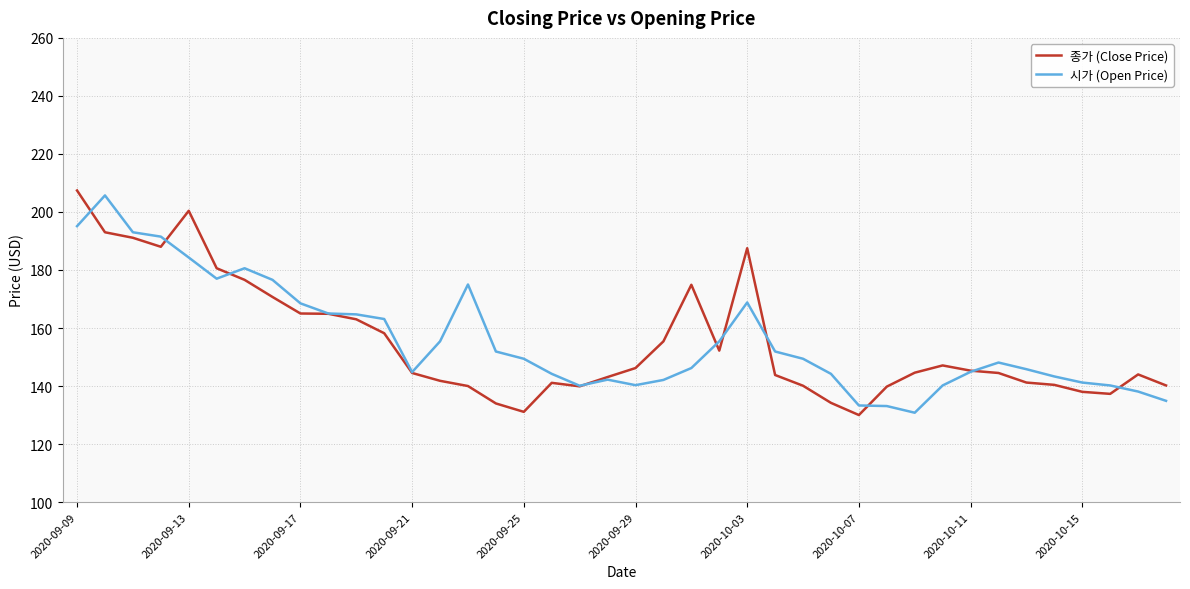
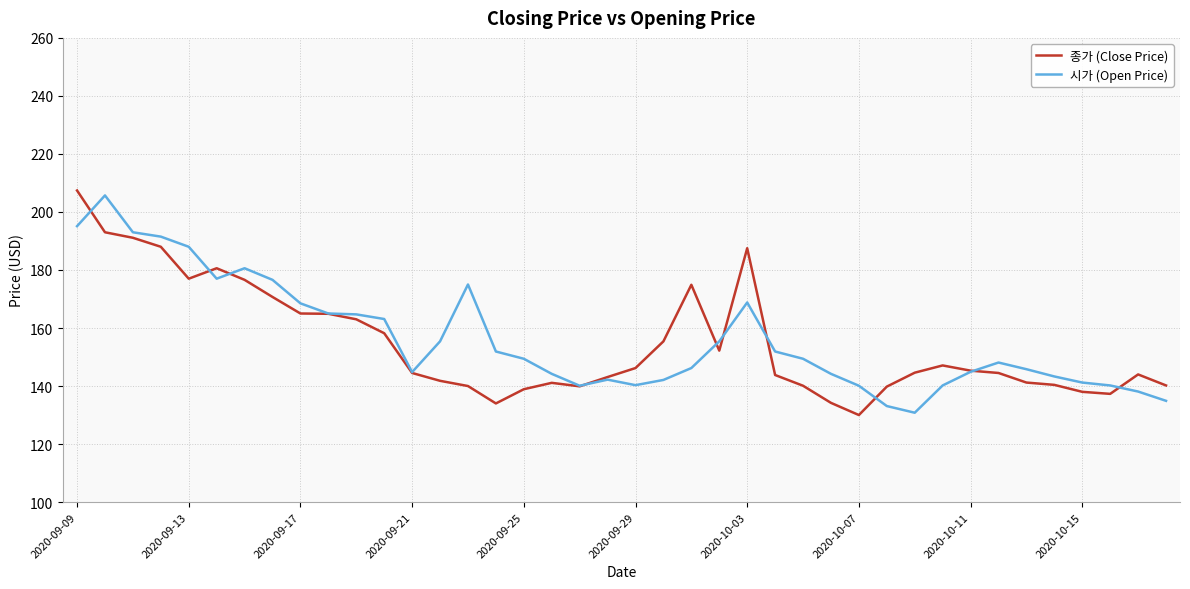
  {
    "종가 (Close Price)": {
      "2020-09-09": 207,
-     "2020-09-13": 200,
+     "2020-09-13": 177,
      "2020-09-17": 165,
-     "2020-09-25": 131,
+     "2020-09-25": 139,
      "2020-09-29": 146,
      "2020-10-03": 188,
      "2020-10-07": 130,
      "2020-10-15": 138
    },
    "시가 (Open Price)": {
      "2020-09-09": 195,
-     "2020-09-13": 184,
+     "2020-09-13": 188,
      "2020-09-17": 169,
      "2020-09-25": 149,
      "2020-09-29": 140,
      "2020-10-03": 169,
-     "2020-10-07": 133,
+     "2020-10-07": 140,
      "2020-10-15": 141
    }
  }
